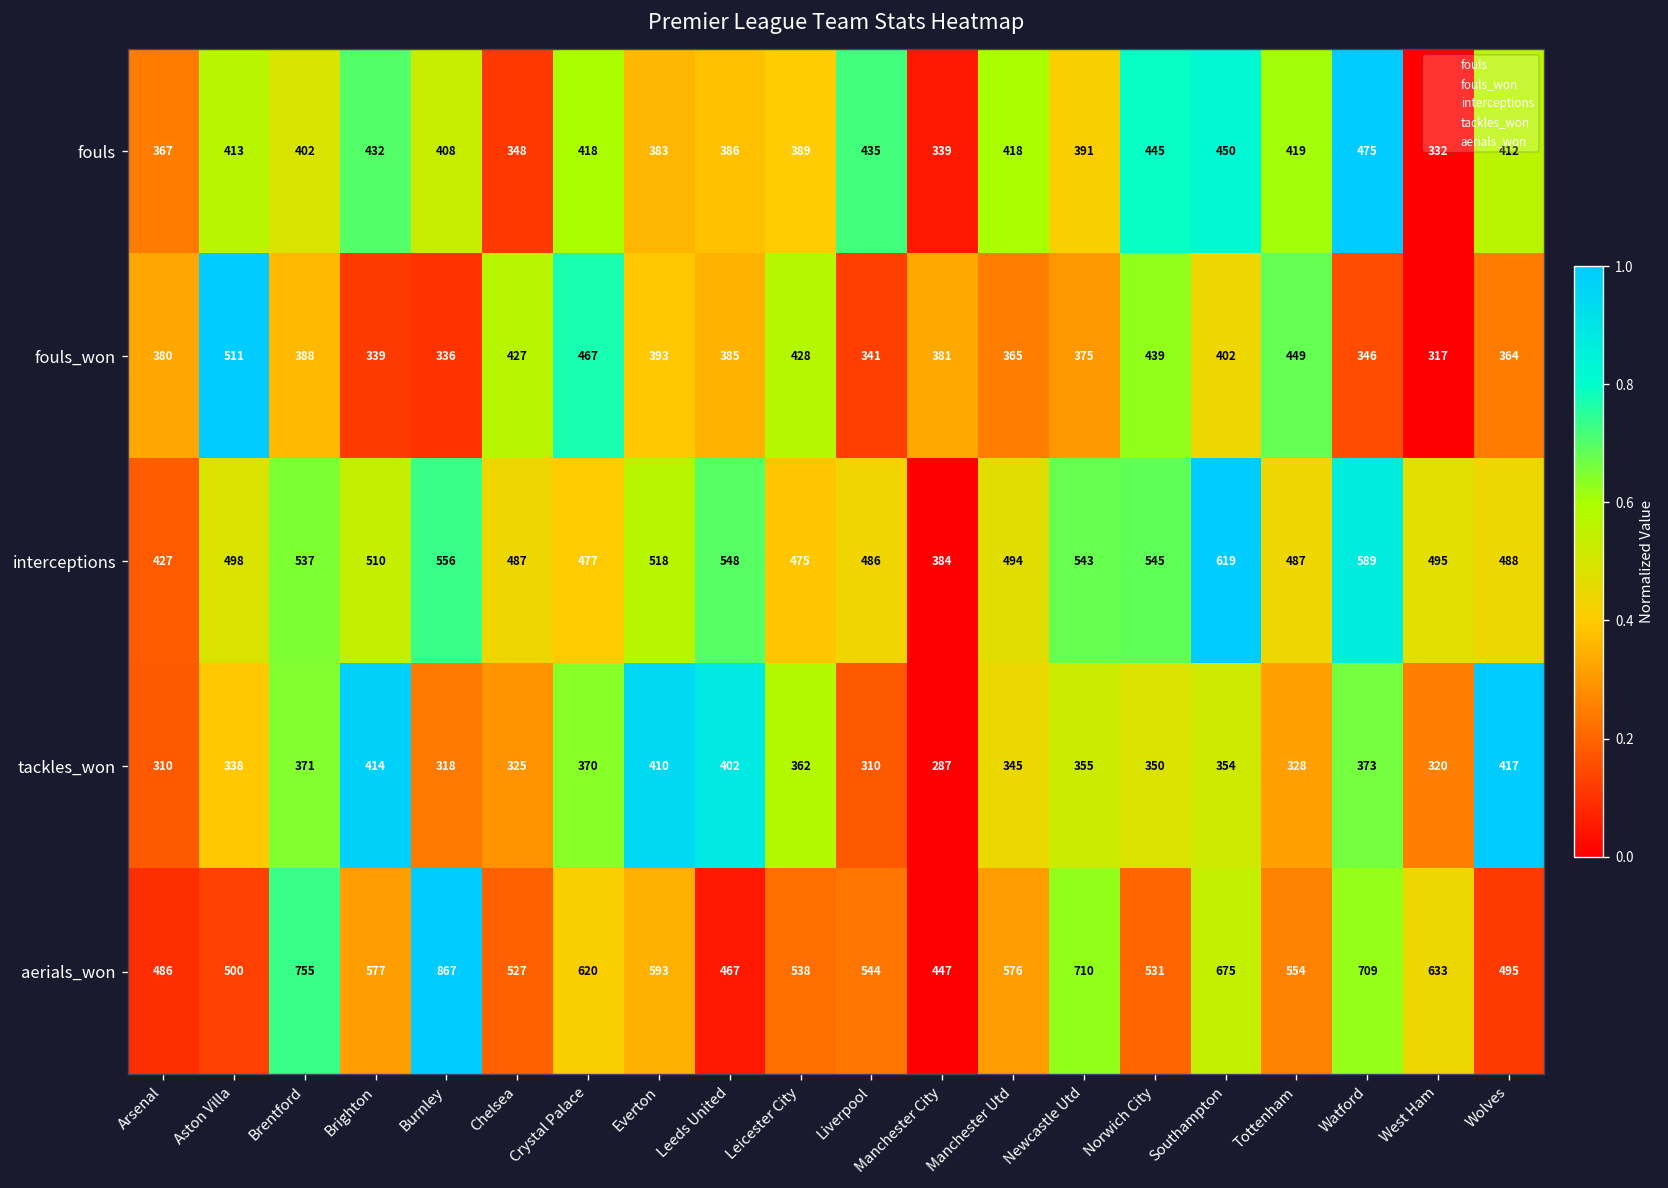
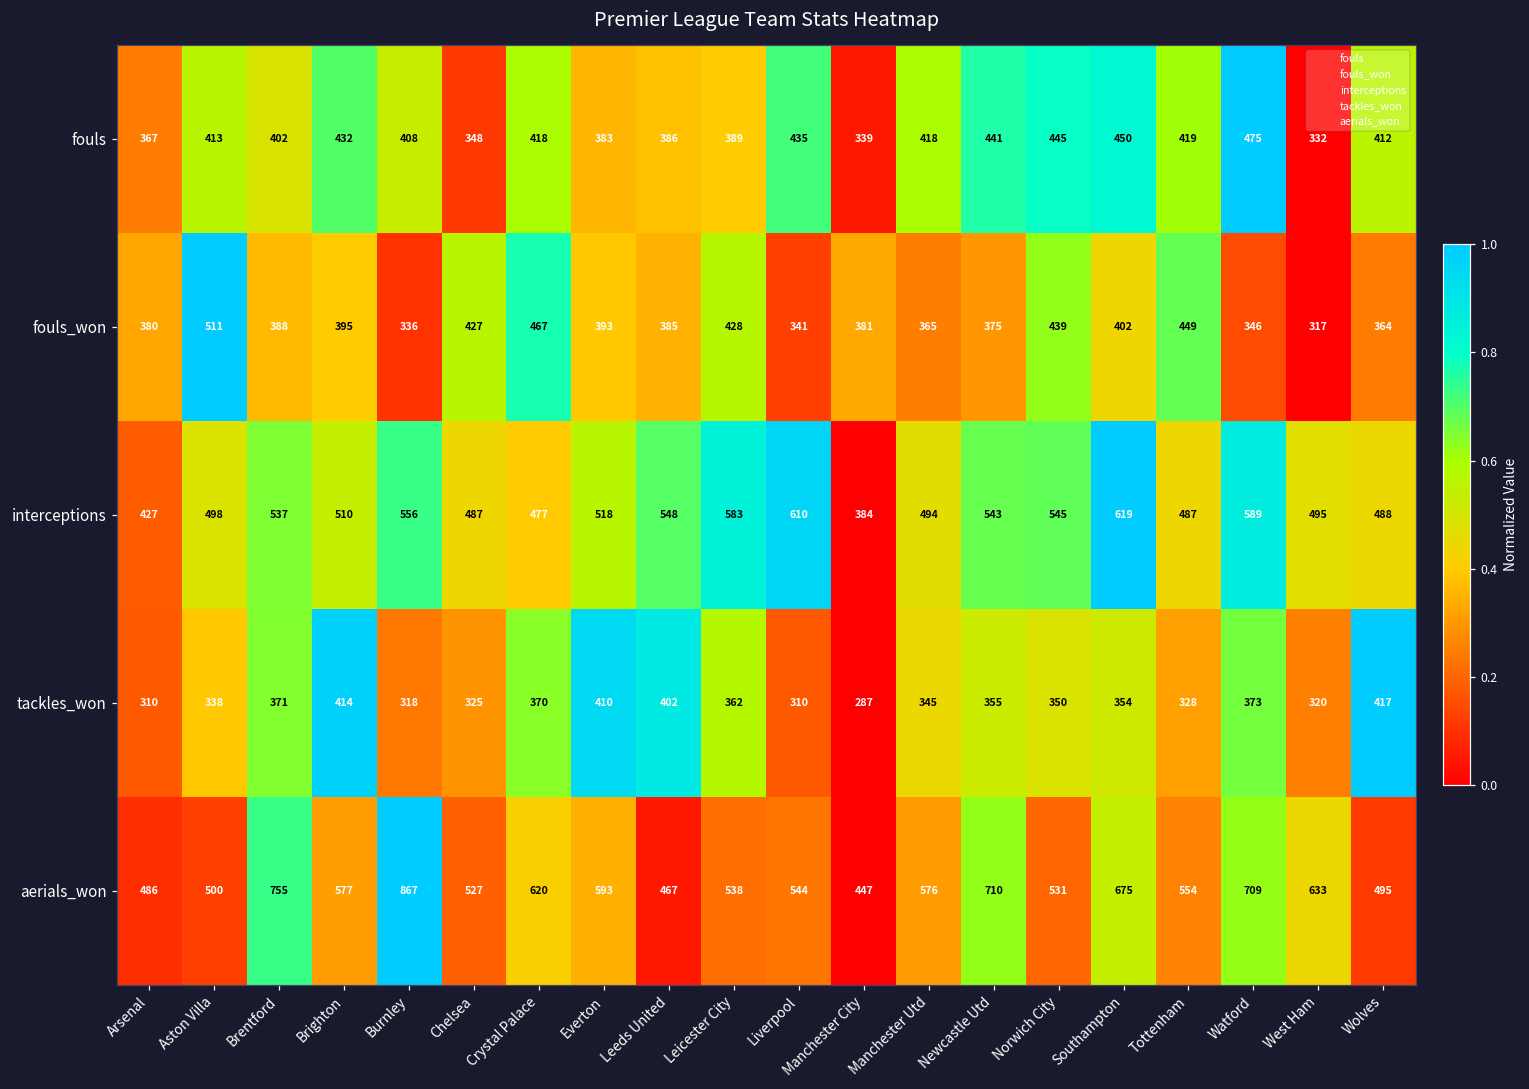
  {
    "fouls": {
      "Arsenal": 367,
      "Aston Villa": 413,
      "Brentford": 402,
      "Brighton": 432,
      "Burnley": 408,
      "Chelsea": 348,
      "Crystal Palace": 418,
      "Everton": 383,
      "Leeds United": 386,
      "Leicester City": 389,
      "Liverpool": 435,
      "Manchester City": 339,
      "Manchester Utd": 418,
-     "Newcastle Utd": 391,
+     "Newcastle Utd": 441,
      "Norwich City": 445,
      "Southampton": 450,
      "Tottenham": 419,
      "Watford": 475
    },
    "fouls_won": {
      "Arsenal": 380,
      "Aston Villa": 511,
      "Brentford": 388,
-     "Brighton": 339,
+     "Brighton": 395,
      "Burnley": 336,
      "Chelsea": 427,
      "Crystal Palace": 467,
      "Everton": 393,
      "Leeds United": 385,
      "Leicester City": 428,
      "Liverpool": 341,
      "Manchester City": 381,
      "Manchester Utd": 365,
      "Newcastle Utd": 375,
      "Norwich City": 439,
      "Southampton": 402,
      "Tottenham": 449,
      "Watford": 346,
      "West Ham": 317,
      "Wolves": 364
    },
    "interceptions": {
      "Arsenal": 427,
      "Aston Villa": 498,
      "Brentford": 537,
      "Brighton": 510,
      "Burnley": 556,
      "Chelsea": 487,
      "Crystal Palace": 477,
      "Everton": 518,
      "Leeds United": 548,
-     "Leicester City": 475,
-     "Liverpool": 486,
+     "Leicester City": 583,
+     "Liverpool": 610,
      "Manchester City": 384,
      "Manchester Utd": 494,
      "Newcastle Utd": 543,
      "Norwich City": 545,
      "Southampton": 619,
      "Tottenham": 487,
      "Watford": 589,
      "West Ham": 495,
      "Wolves": 488
    },
    "tackles_won": {
      "Arsenal": 310,
      "Aston Villa": 338,
      "Brentford": 371,
      "Brighton": 414,
      "Burnley": 318,
      "Chelsea": 325,
      "Crystal Palace": 370,
      "Everton": 410,
      "Leeds United": 402,
      "Leicester City": 362,
      "Liverpool": 310,
      "Manchester City": 287,
      "Manchester Utd": 345,
      "Newcastle Utd": 355,
      "Norwich City": 350,
      "Southampton": 354,
      "Tottenham": 328,
      "Watford": 373,
      "West Ham": 320,
      "Wolves": 417
    },
    "aerials_won": {
      "Arsenal": 486,
      "Aston Villa": 500,
      "Brentford": 755,
      "Brighton": 577,
      "Burnley": 867,
      "Chelsea": 527,
      "Crystal Palace": 620,
      "Everton": 593,
      "Leeds United": 467,
      "Leicester City": 538,
      "Liverpool": 544,
      "Manchester City": 447,
      "Manchester Utd": 576,
      "Newcastle Utd": 710,
      "Norwich City": 531,
      "Southampton": 675,
      "Tottenham": 554,
      "Watford": 709,
      "West Ham": 633,
      "Wolves": 495
    }
  }
